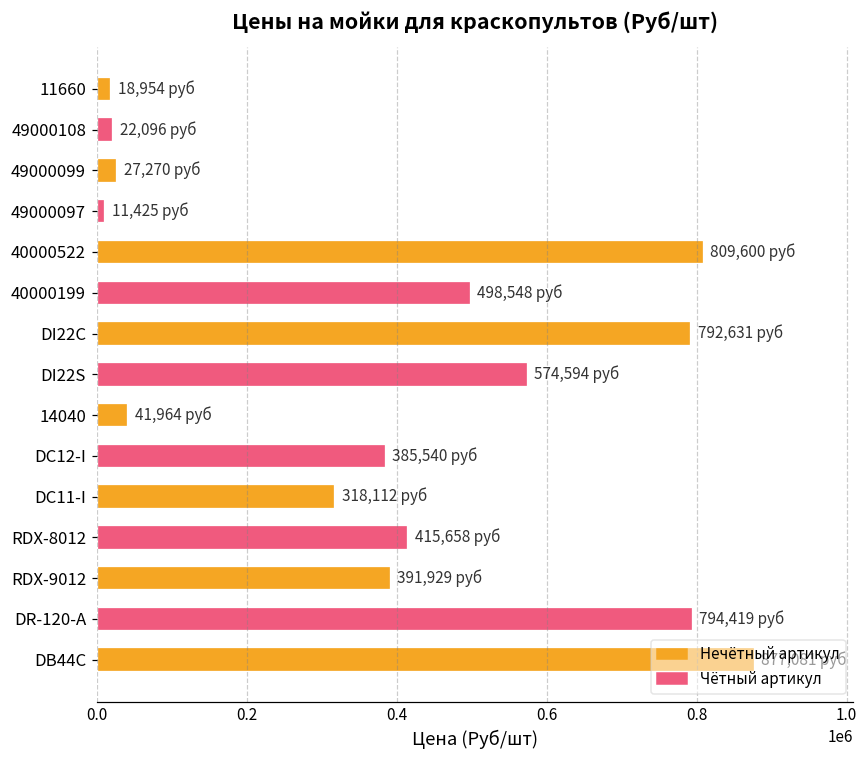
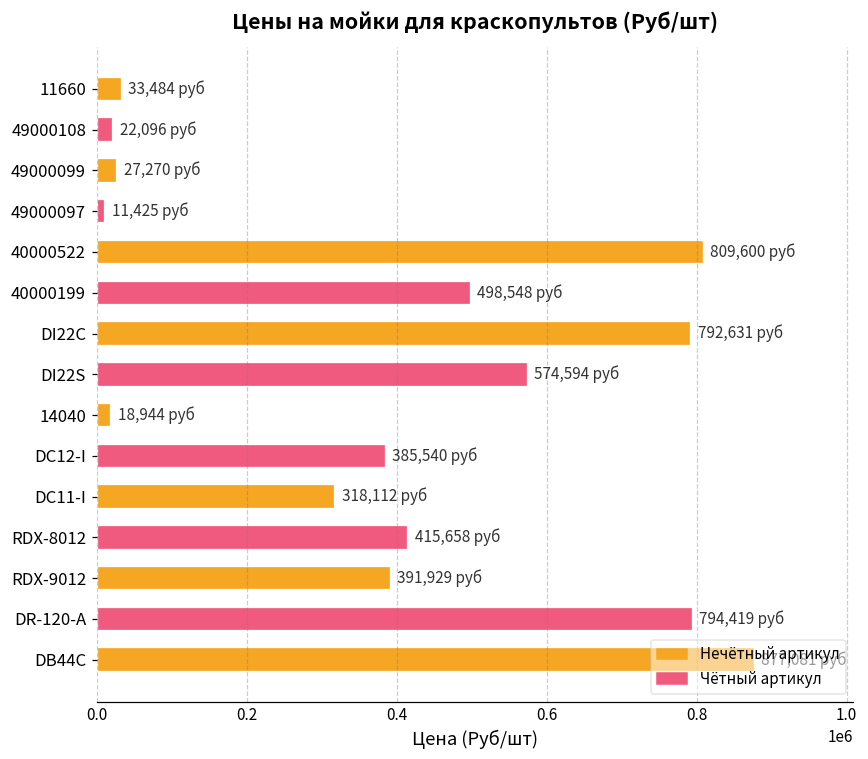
  {
-   "11660": "18,954",
+   "11660": "33,484",
    "49000108": "22,096",
    "49000099": "27,270",
    "49000097": "11,425",
    "40000522": "809,600",
    "40000199": "498,548",
    "DI22C": "792,631",
    "DI22S": "574,594",
-   "14040": "41,964",
+   "14040": "18,944",
    "DC12-I": "385,540",
    "DC11-I": "318,112",
    "RDX-8012": "415,658",
    "RDX-9012": "391,929",
    "DR-120-A": "794,419"
  }
